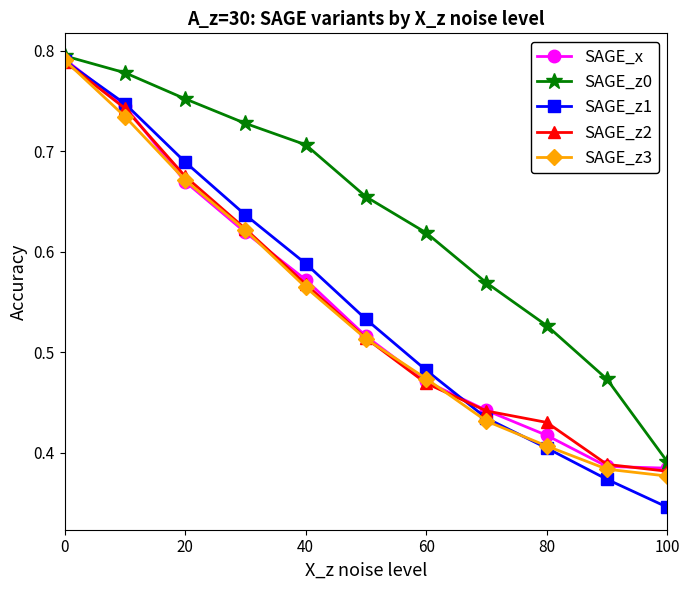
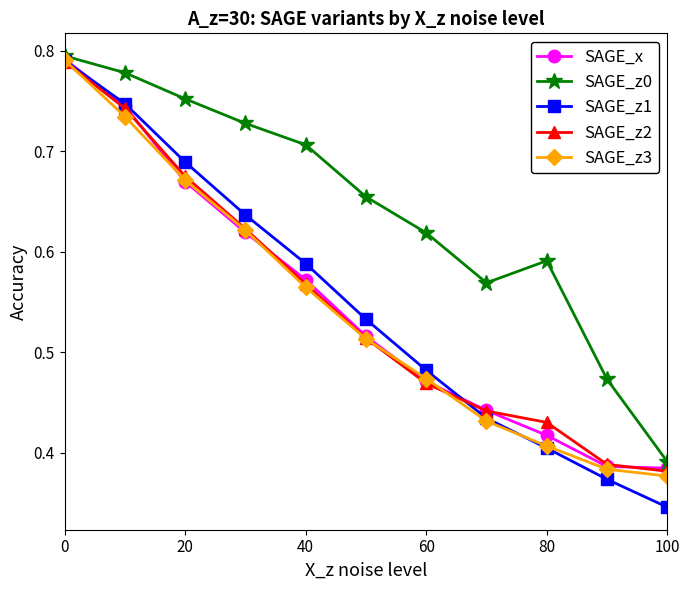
  {
    "SAGE_x": {
      "40": 0.572,
      "80": 0.417,
      "100": 0.385
    },
    "SAGE_z0": {
      "0": 0.795,
      "20": 0.752,
      "40": 0.707,
      "60": 0.619,
-     "80": 0.527,
+     "80": 0.591,
      "100": 0.391
    },
    "SAGE_z1": {
      "20": 0.689,
      "40": 0.588,
      "60": 0.482,
      "100": 0.346
    },
    "SAGE_z2": {
      "20": 0.675,
      "40": 0.568,
      "80": 0.430,
      "100": 0.382
    },
    "SAGE_z3": {
      "40": 0.565,
      "60": 0.474,
      "100": 0.377
    }
  }
